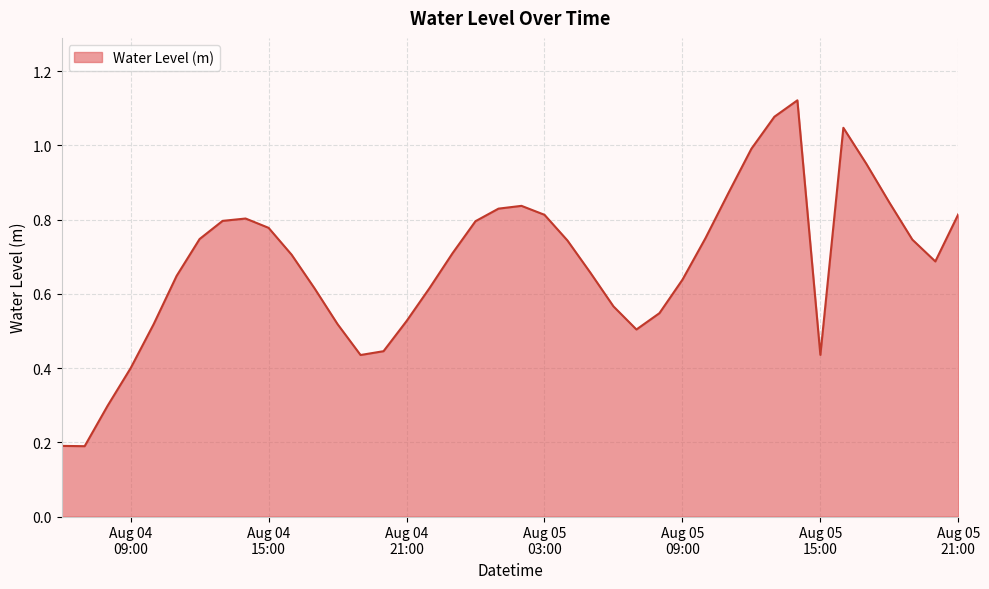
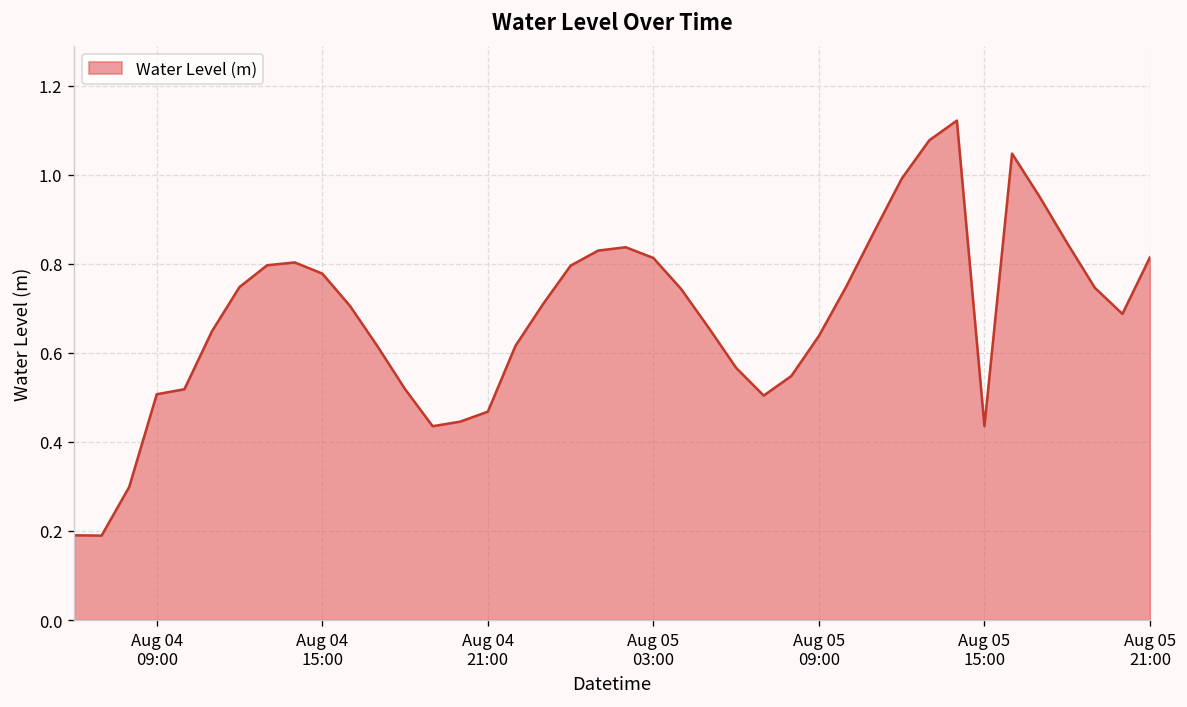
  {
-   "Aug 04 09:00": 0.40,
+   "Aug 04 09:00": 0.51,
    "Aug 04 15:00": 0.78,
-   "Aug 04 21:00": 0.53,
+   "Aug 04 21:00": 0.47,
    "Aug 05 03:00": 0.81,
    "Aug 05 09:00": 0.64,
    "Aug 05 15:00": 0.44,
    "Aug 05 21:00": 0.81
  }
